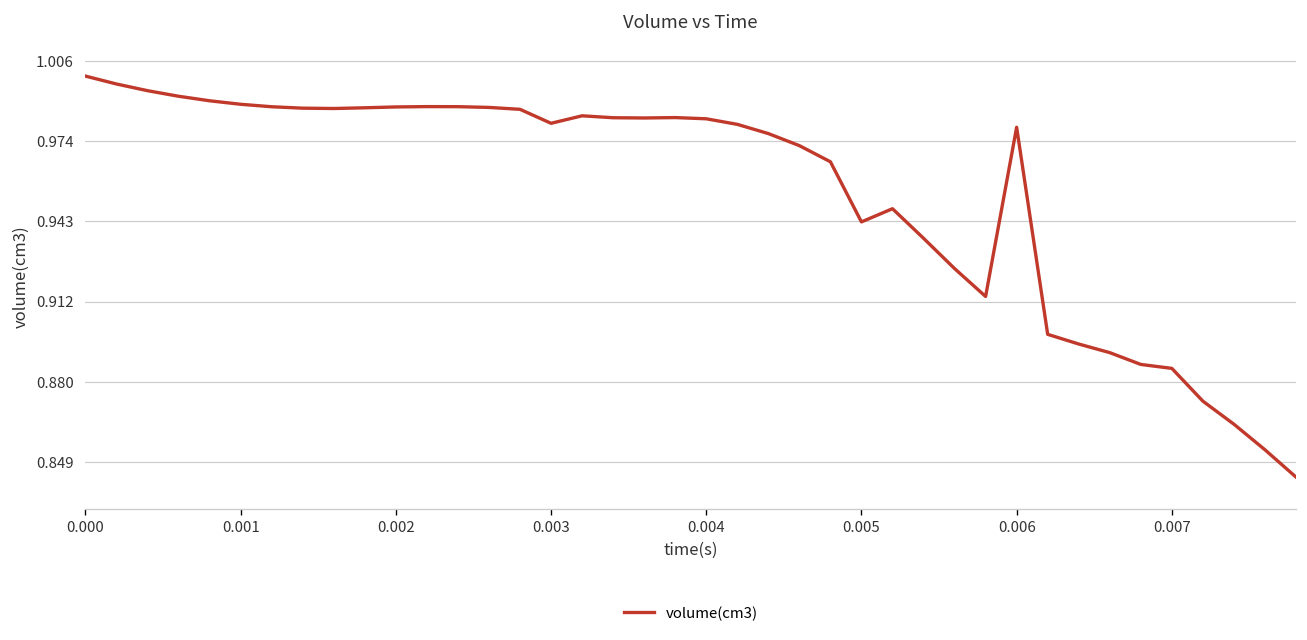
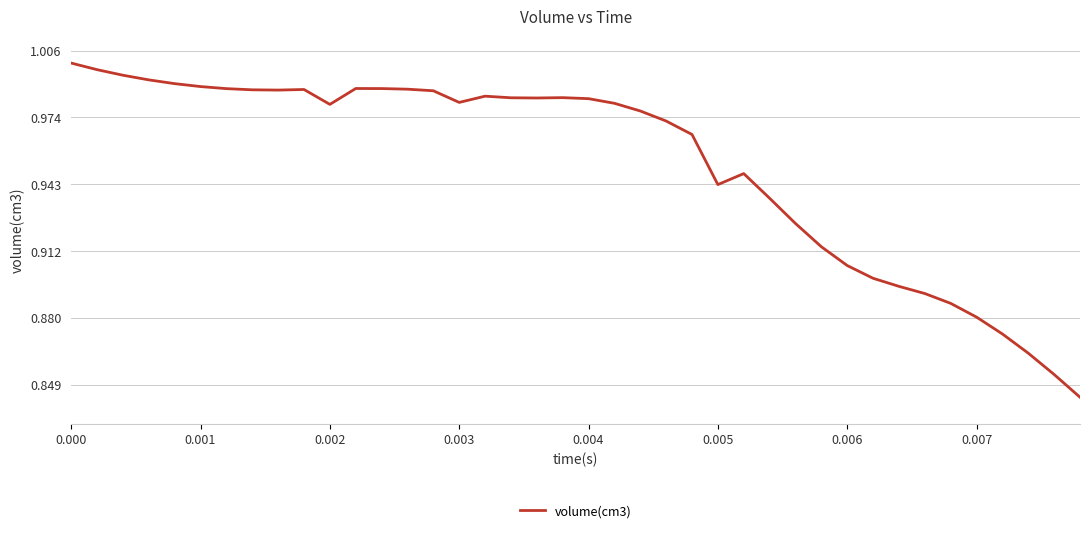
  {
    "0.000": 1.000,
    "0.001": 0.989,
-   "0.002": 0.988,
+   "0.002": 0.981,
    "0.003": 0.982,
    "0.004": 0.983,
    "0.005": 0.943,
-   "0.006": 0.980,
-   "0.007": 0.885
+   "0.006": 0.905,
+   "0.007": 0.881
  }
